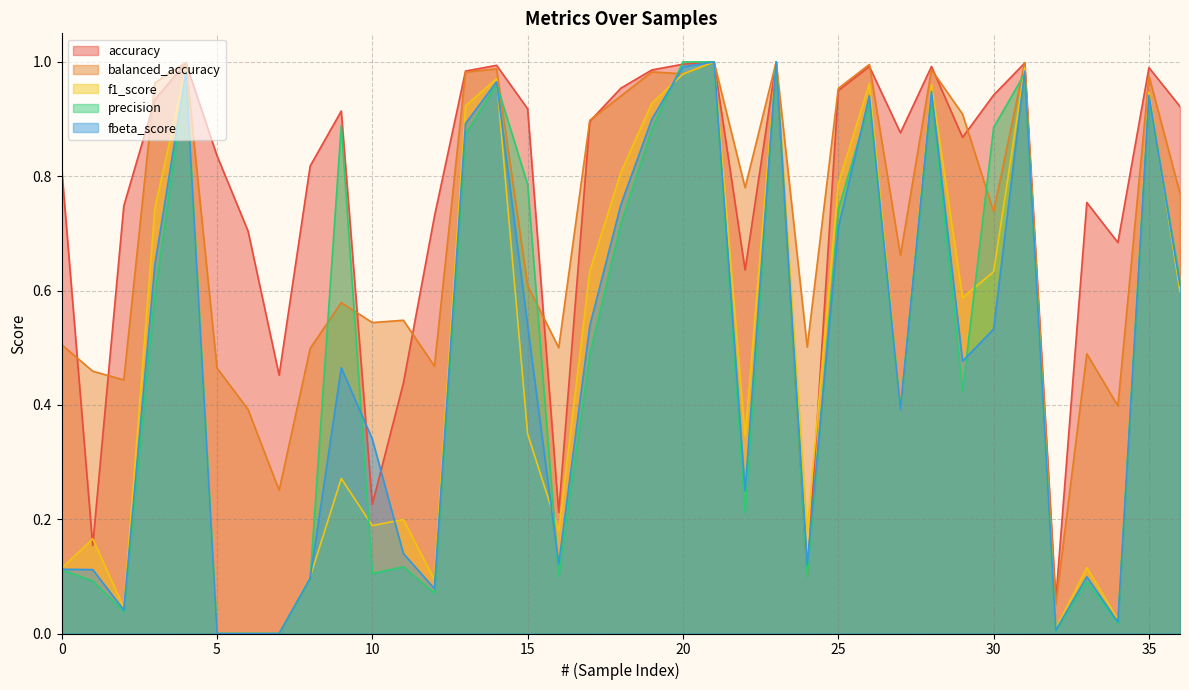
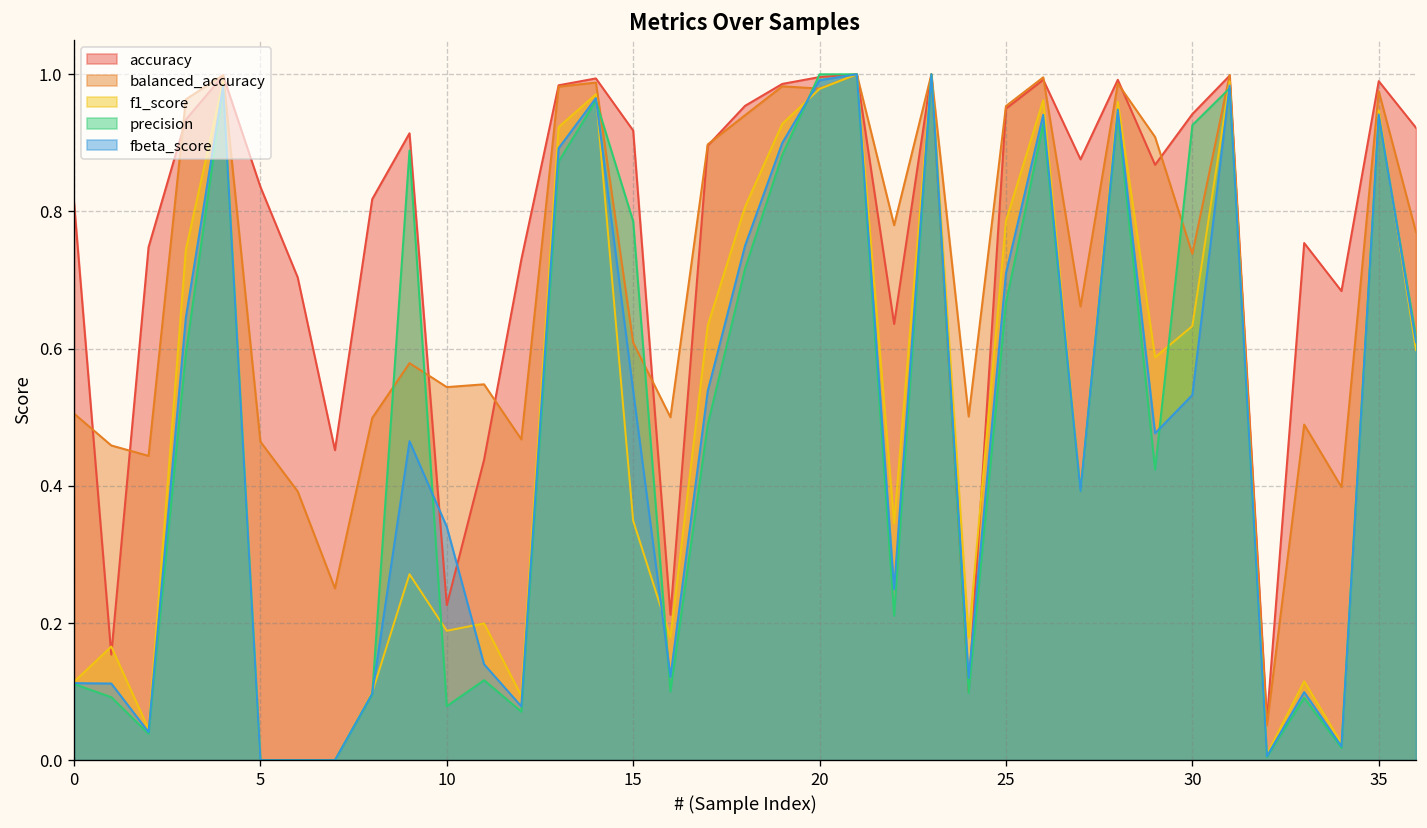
  {
    "precision": {
-     "10": 0.10,
+     "10": 0.08,
      "15": 0.79,
-     "25": 0.74,
-     "30": 0.89
+     "25": 0.67,
+     "30": 0.93
    },
    "fbeta_score": {
      "10": 0.34,
      "15": 0.54,
      "20": 0.99,
      "25": 0.71,
      "30": 0.53
    }
  }
